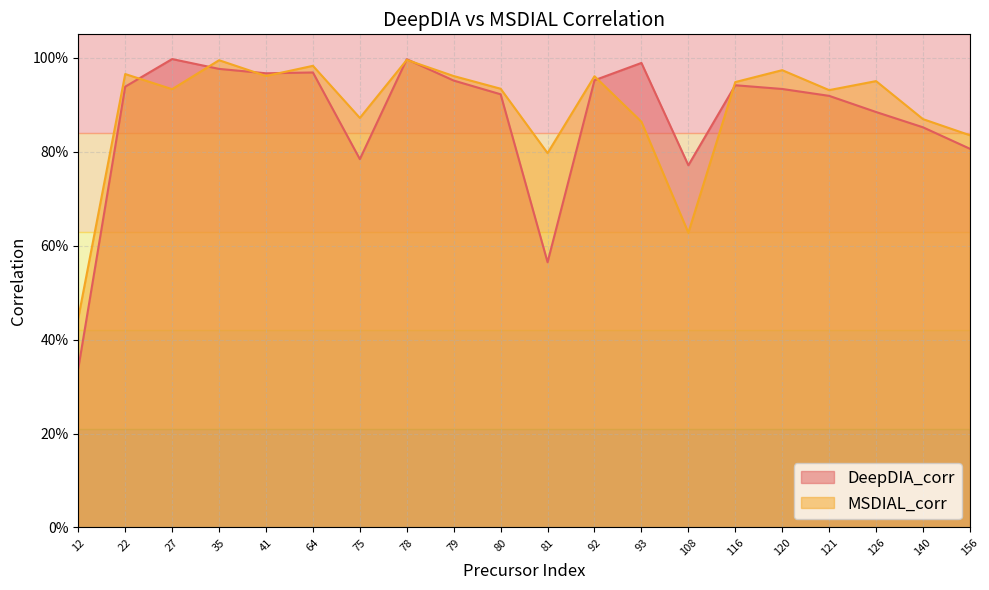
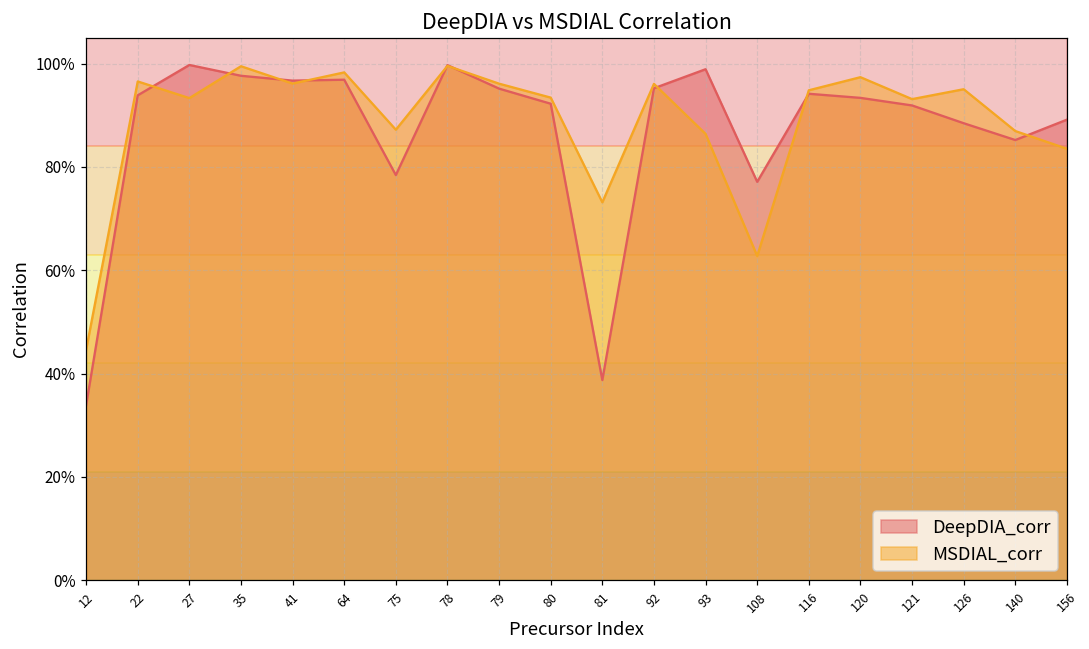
  {
    "DeepDIA_corr": {
      "12": "34%",
      "22": "94%",
      "27": "100%",
      "35": "98%",
      "41": "97%",
      "64": "97%",
      "75": "78%",
      "79": "95%",
      "80": "92%",
-     "81": "56%",
+     "81": "39%",
      "92": "95%",
      "93": "99%",
      "108": "77%",
      "116": "94%",
      "120": "93%",
      "121": "92%",
      "126": "88%",
      "140": "85%",
-     "156": "81%"
+     "156": "89%"
    },
    "MSDIAL_corr": {
      "12": "45%",
      "22": "97%",
      "27": "93%",
      "35": "99%",
      "41": "96%",
      "64": "98%",
      "75": "87%",
      "79": "96%",
      "80": "93%",
-     "81": "80%",
+     "81": "73%",
      "92": "96%",
      "93": "86%",
      "108": "63%",
      "116": "95%",
      "120": "97%",
      "121": "93%",
      "126": "95%",
      "140": "87%",
      "156": "84%"
    }
  }
